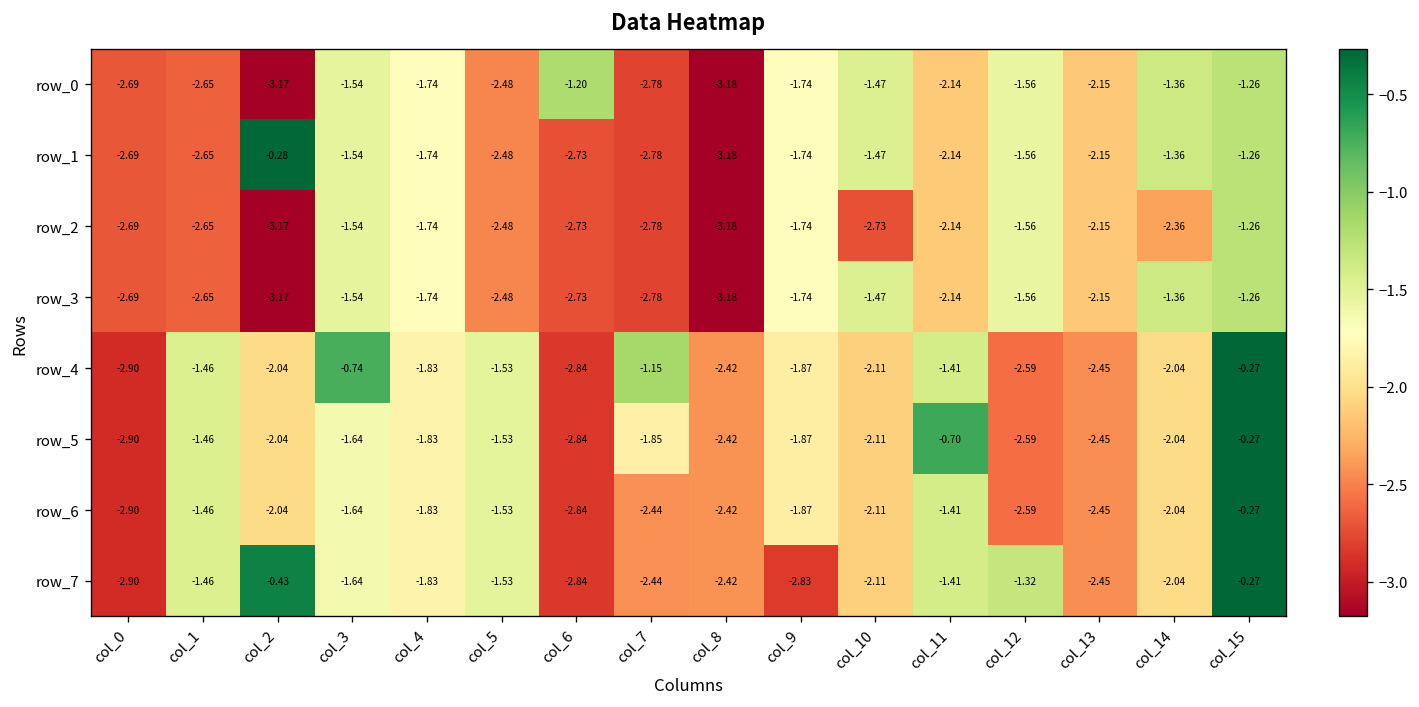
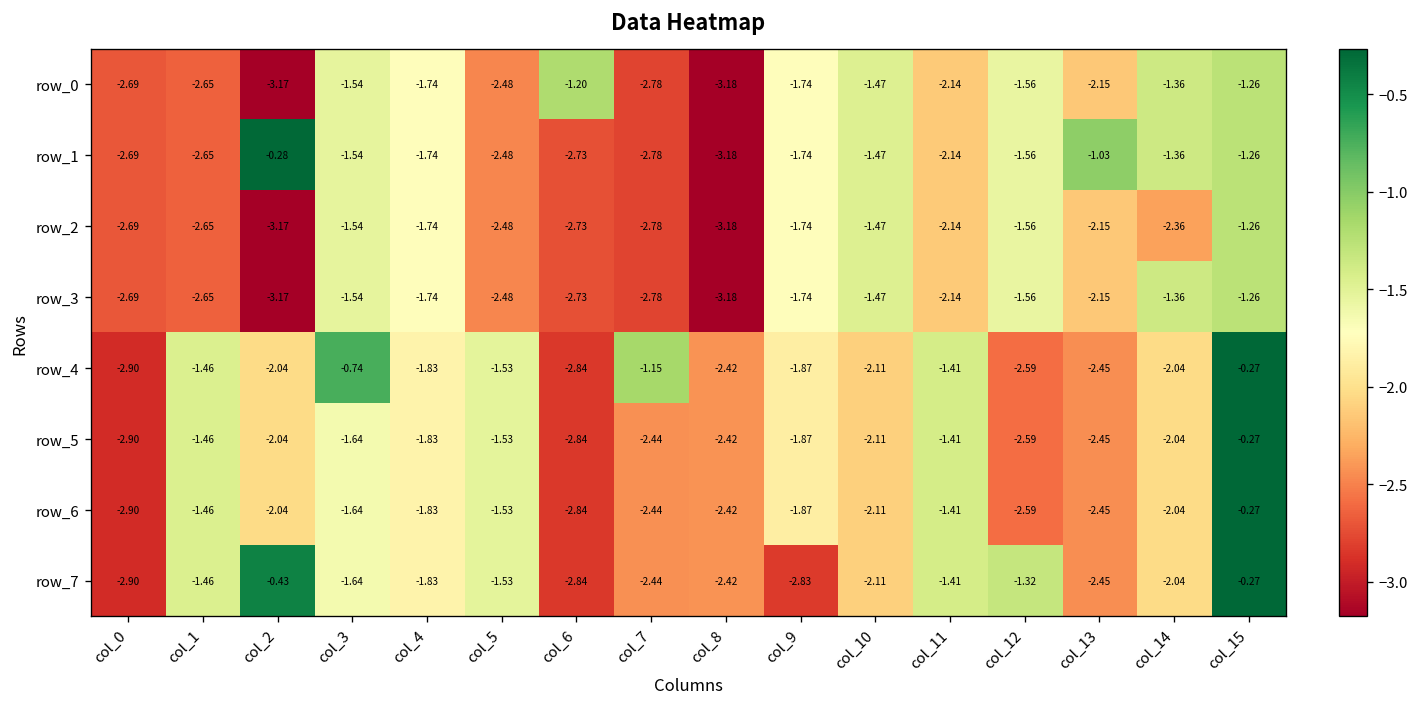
  {
    "row_0": {
      "col_0": -2.69,
      "col_1": -2.65,
      "col_2": -3.17,
      "col_3": -1.54,
      "col_4": -1.74,
      "col_5": -2.48,
      "col_6": -1.20,
      "col_7": -2.78,
      "col_8": -3.18,
      "col_9": -1.74,
      "col_10": -1.47,
      "col_11": -2.14,
      "col_12": -1.56,
      "col_13": -2.15,
      "col_14": -1.36,
      "col_15": -1.26
    },
    "row_1": {
      "col_0": -2.69,
      "col_1": -2.65,
      "col_2": -0.28,
      "col_3": -1.54,
      "col_4": -1.74,
      "col_5": -2.48,
      "col_6": -2.73,
      "col_7": -2.78,
      "col_8": -3.18,
      "col_9": -1.74,
      "col_10": -1.47,
      "col_11": -2.14,
      "col_12": -1.56,
-     "col_13": -2.15,
+     "col_13": -1.03,
      "col_14": -1.36,
      "col_15": -1.26
    },
    "row_2": {
      "col_0": -2.69,
      "col_1": -2.65,
      "col_2": -3.17,
      "col_3": -1.54,
      "col_4": -1.74,
      "col_5": -2.48,
      "col_6": -2.73,
      "col_7": -2.78,
      "col_8": -3.18,
      "col_9": -1.74,
-     "col_10": -2.73,
+     "col_10": -1.47,
      "col_11": -2.14,
      "col_12": -1.56,
      "col_13": -2.15,
      "col_14": -2.36,
      "col_15": -1.26
    },
    "row_3": {
      "col_0": -2.69,
      "col_1": -2.65,
      "col_2": -3.17,
      "col_3": -1.54,
      "col_4": -1.74,
      "col_5": -2.48,
      "col_6": -2.73,
      "col_7": -2.78,
      "col_8": -3.18,
      "col_9": -1.74,
      "col_10": -1.47,
      "col_11": -2.14,
      "col_12": -1.56,
      "col_13": -2.15,
      "col_14": -1.36,
      "col_15": -1.26
    },
    "row_4": {
      "col_0": -2.90,
      "col_1": -1.46,
      "col_2": -2.04,
      "col_3": -0.74,
      "col_4": -1.83,
      "col_5": -1.53,
      "col_6": -2.84,
      "col_7": -1.15,
      "col_8": -2.42,
      "col_9": -1.87,
      "col_10": -2.11,
      "col_11": -1.41,
      "col_12": -2.59,
      "col_13": -2.45,
      "col_14": -2.04,
      "col_15": -0.27
    },
    "row_5": {
      "col_0": -2.90,
      "col_1": -1.46,
      "col_2": -2.04,
      "col_3": -1.64,
      "col_4": -1.83,
      "col_5": -1.53,
      "col_6": -2.84,
-     "col_7": -1.85,
+     "col_7": -2.44,
      "col_8": -2.42,
      "col_9": -1.87,
      "col_10": -2.11,
-     "col_11": -0.70,
+     "col_11": -1.41,
      "col_12": -2.59,
      "col_13": -2.45,
      "col_14": -2.04,
      "col_15": -0.27
    },
    "row_6": {
      "col_0": -2.90,
      "col_1": -1.46,
      "col_2": -2.04,
      "col_3": -1.64,
      "col_4": -1.83,
      "col_5": -1.53,
      "col_6": -2.84,
      "col_7": -2.44,
      "col_8": -2.42,
      "col_9": -1.87,
      "col_10": -2.11,
      "col_11": -1.41,
      "col_12": -2.59,
      "col_13": -2.45,
      "col_14": -2.04,
      "col_15": -0.27
    },
    "row_7": {
      "col_0": -2.90,
      "col_1": -1.46,
      "col_2": -0.43,
      "col_3": -1.64,
      "col_4": -1.83,
      "col_5": -1.53,
      "col_6": -2.84,
      "col_7": -2.44,
      "col_8": -2.42,
      "col_9": -2.83,
      "col_10": -2.11,
      "col_11": -1.41,
      "col_12": -1.32,
      "col_13": -2.45,
      "col_14": -2.04,
      "col_15": -0.27
    }
  }
